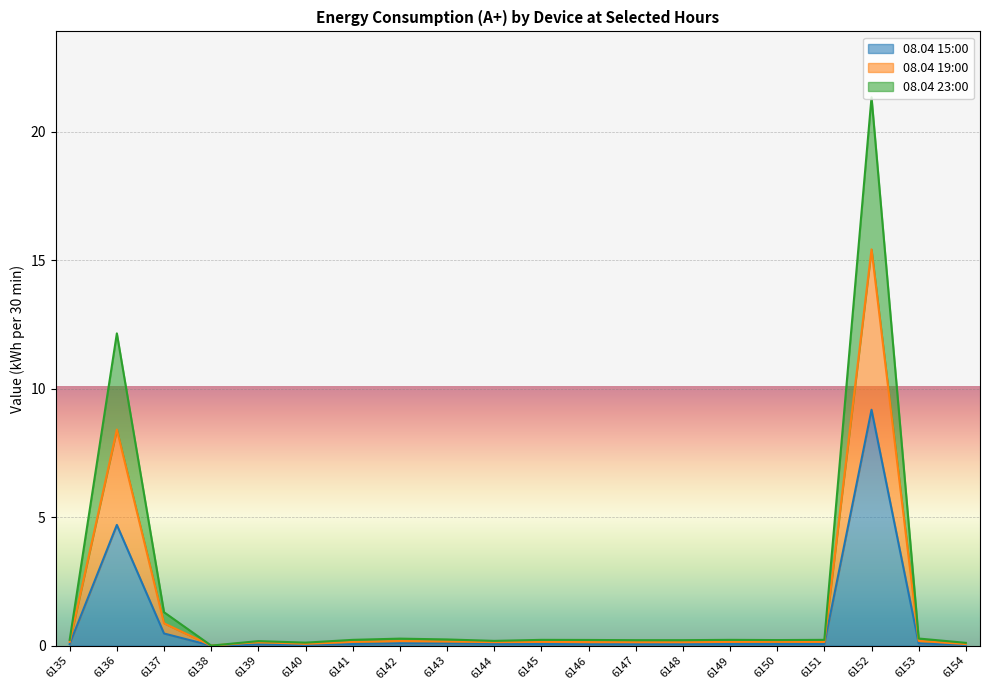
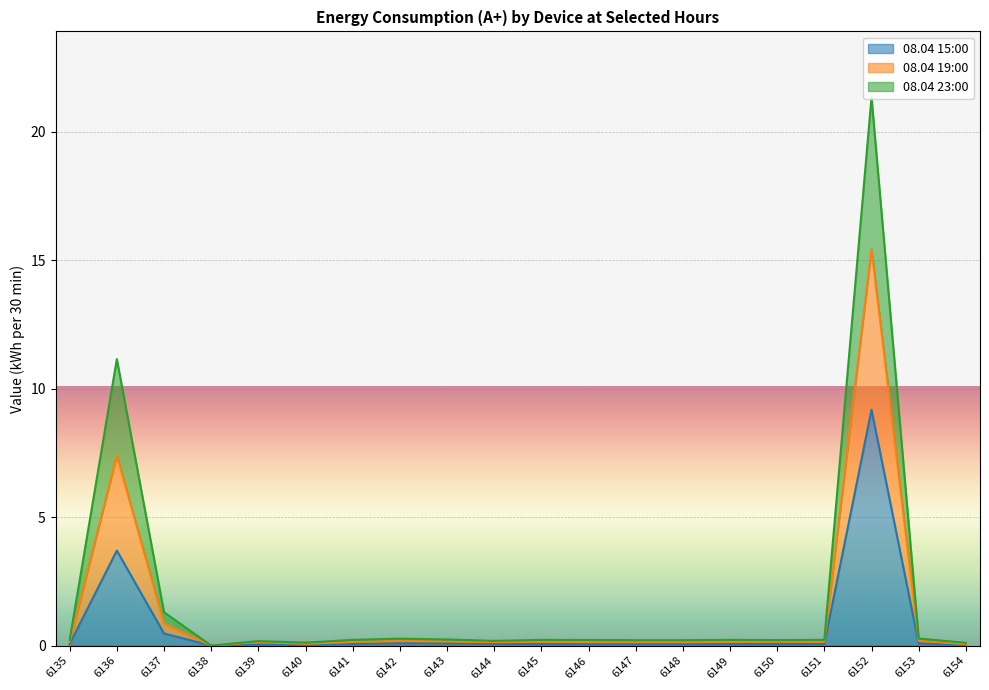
  {
    "08.04 15:00": {
-     "6136": 4.7,
+     "6136": 3.7,
      "6137": 0.5,
      "6152": 9.2
    },
    "08.04 19:00": {
      "6136": 3.7,
      "6137": 0.4,
      "6152": 6.2
    },
    "08.04 23:00": {
      "6136": 3.7,
      "6137": 0.4
    }
  }
